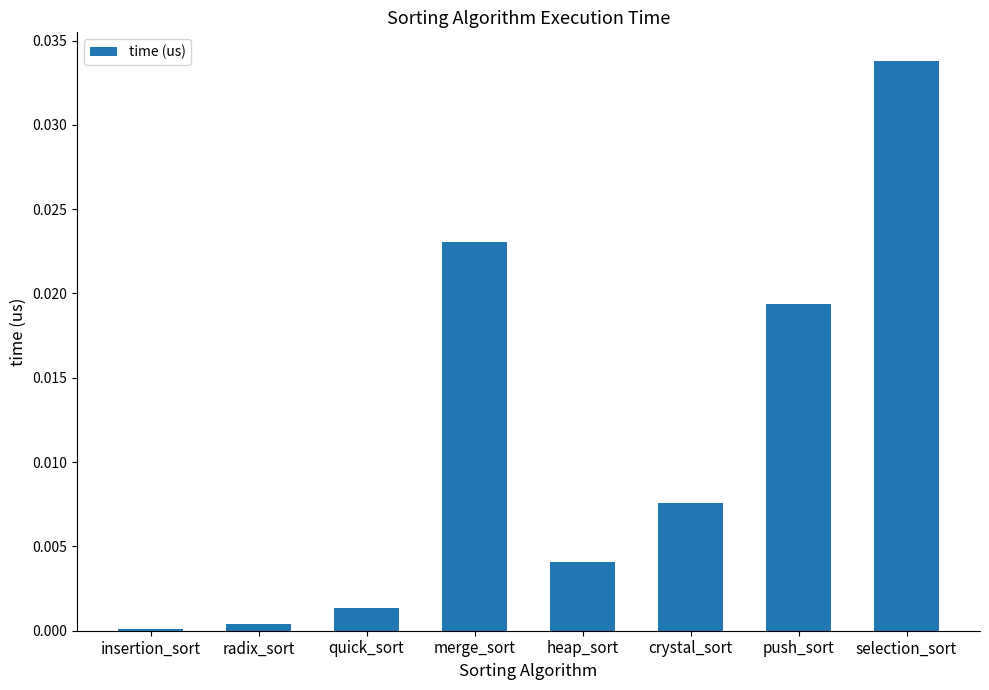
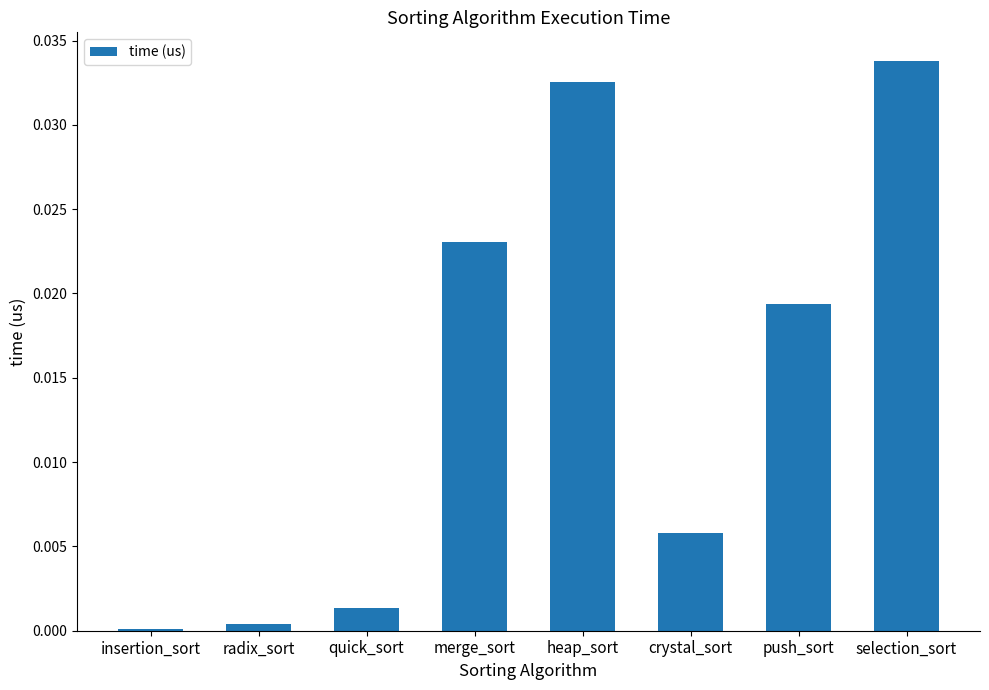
  {
    "radix_sort": 0.0004,
    "quick_sort": 0.0013,
    "merge_sort": 0.0231,
-   "heap_sort": 0.0040,
-   "crystal_sort": 0.0076,
+   "heap_sort": 0.0326,
+   "crystal_sort": 0.0058,
    "push_sort": 0.0194,
    "selection_sort": 0.0338
  }
